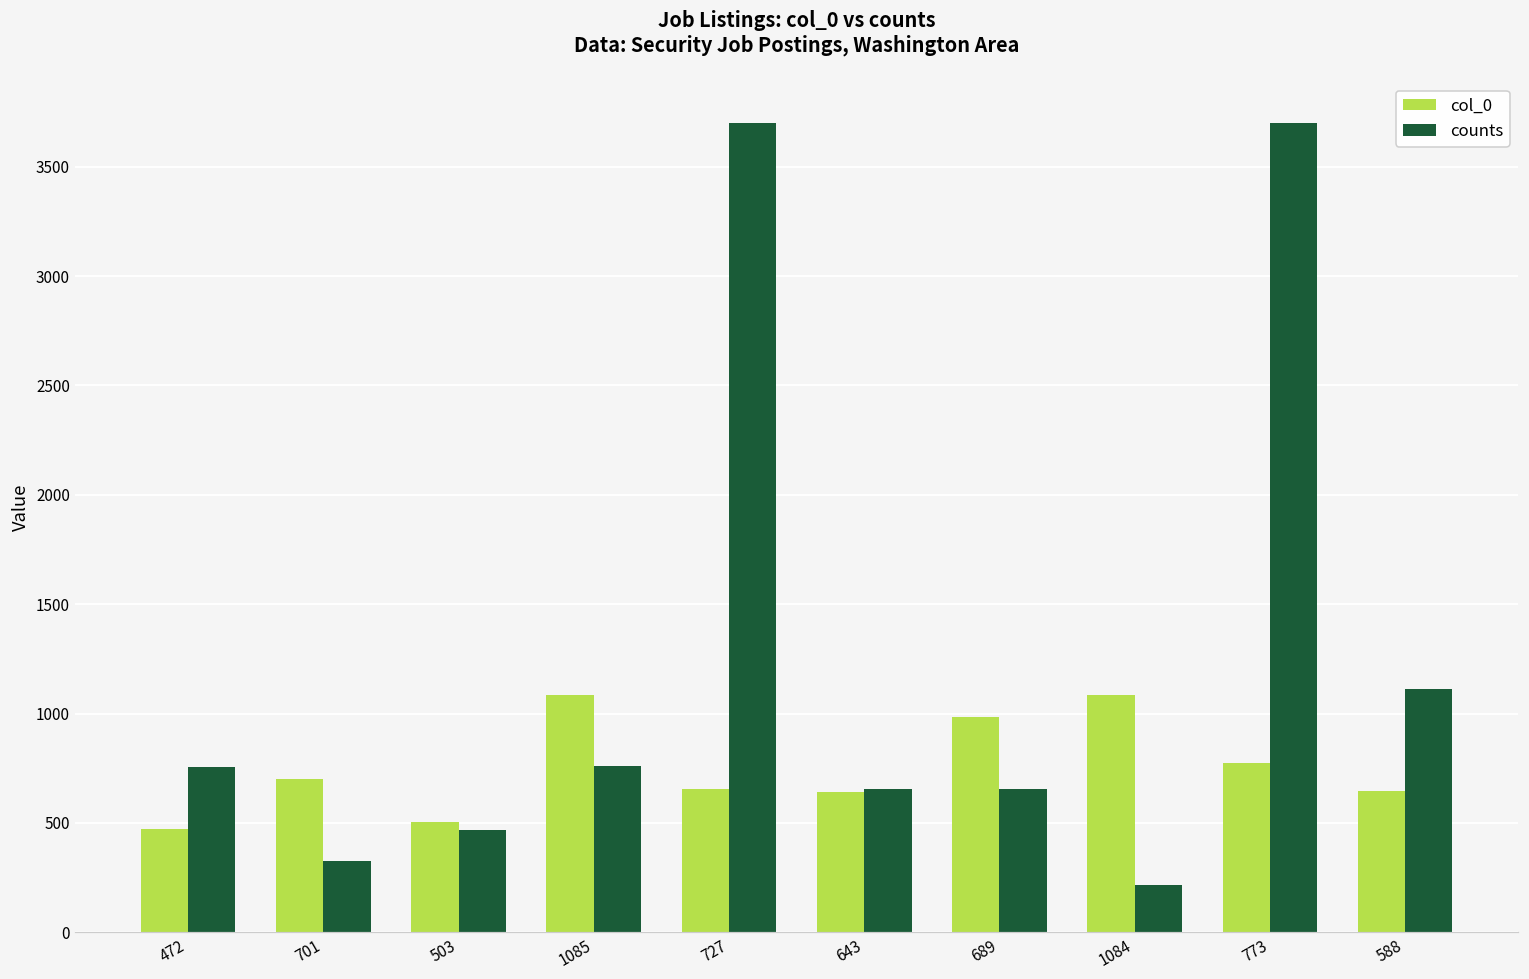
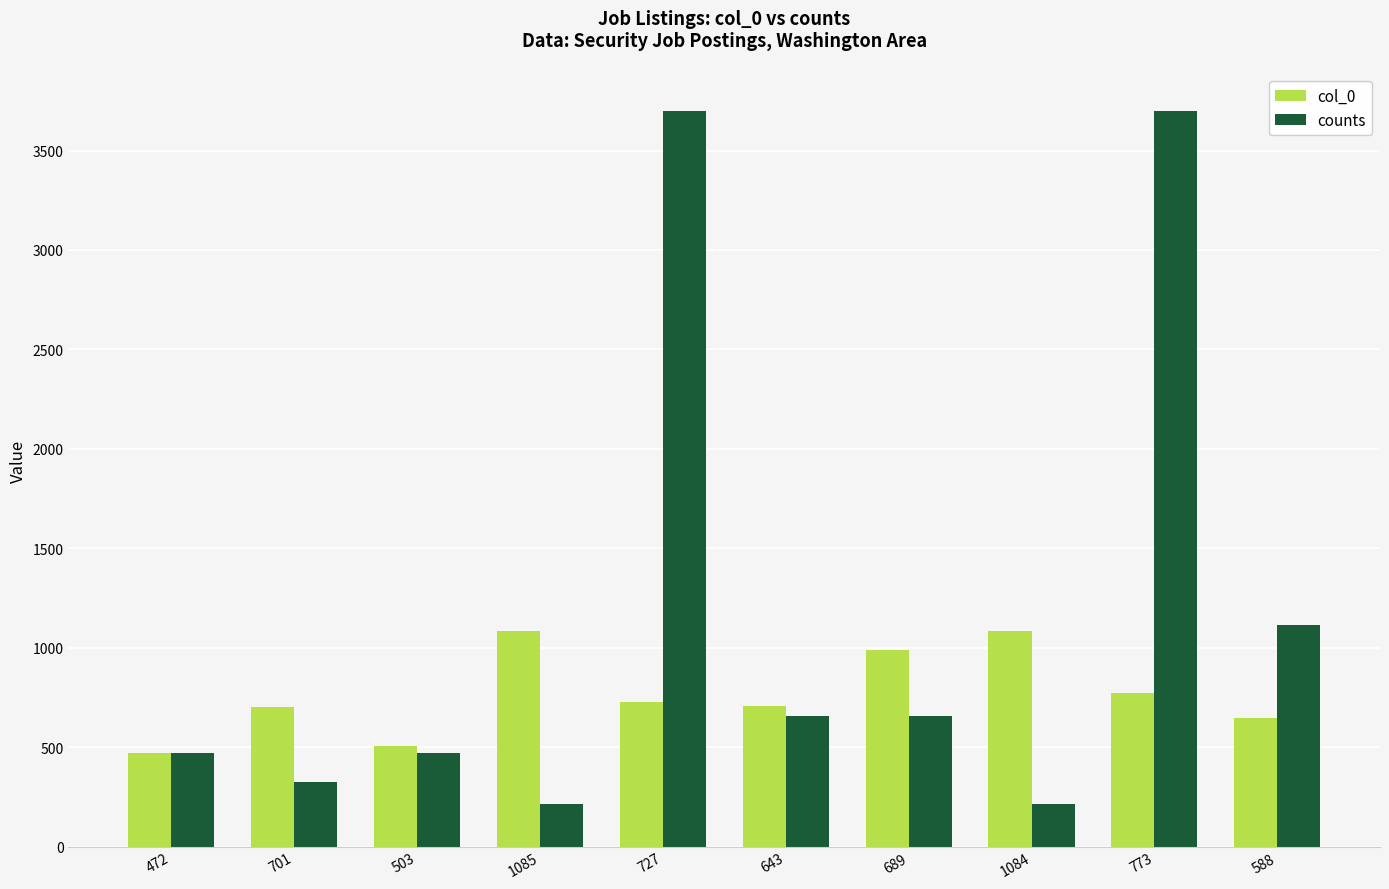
  {
    "col_0": {
      "472": 470,
      "701": 700,
      "503": 500,
      "1085": 1090,
-     "727": 660,
-     "643": 640,
+     "727": 730,
+     "643": 710,
      "689": 990,
      "1084": 1080,
      "773": 770,
      "588": 640
    },
    "counts": {
-     "472": 760,
+     "472": 470,
      "701": 330,
      "503": 470,
-     "1085": 760,
+     "1085": 210,
      "727": 3700,
      "643": 660,
      "689": 660,
      "1084": 210,
      "773": 3700,
      "588": 1110
    }
  }
